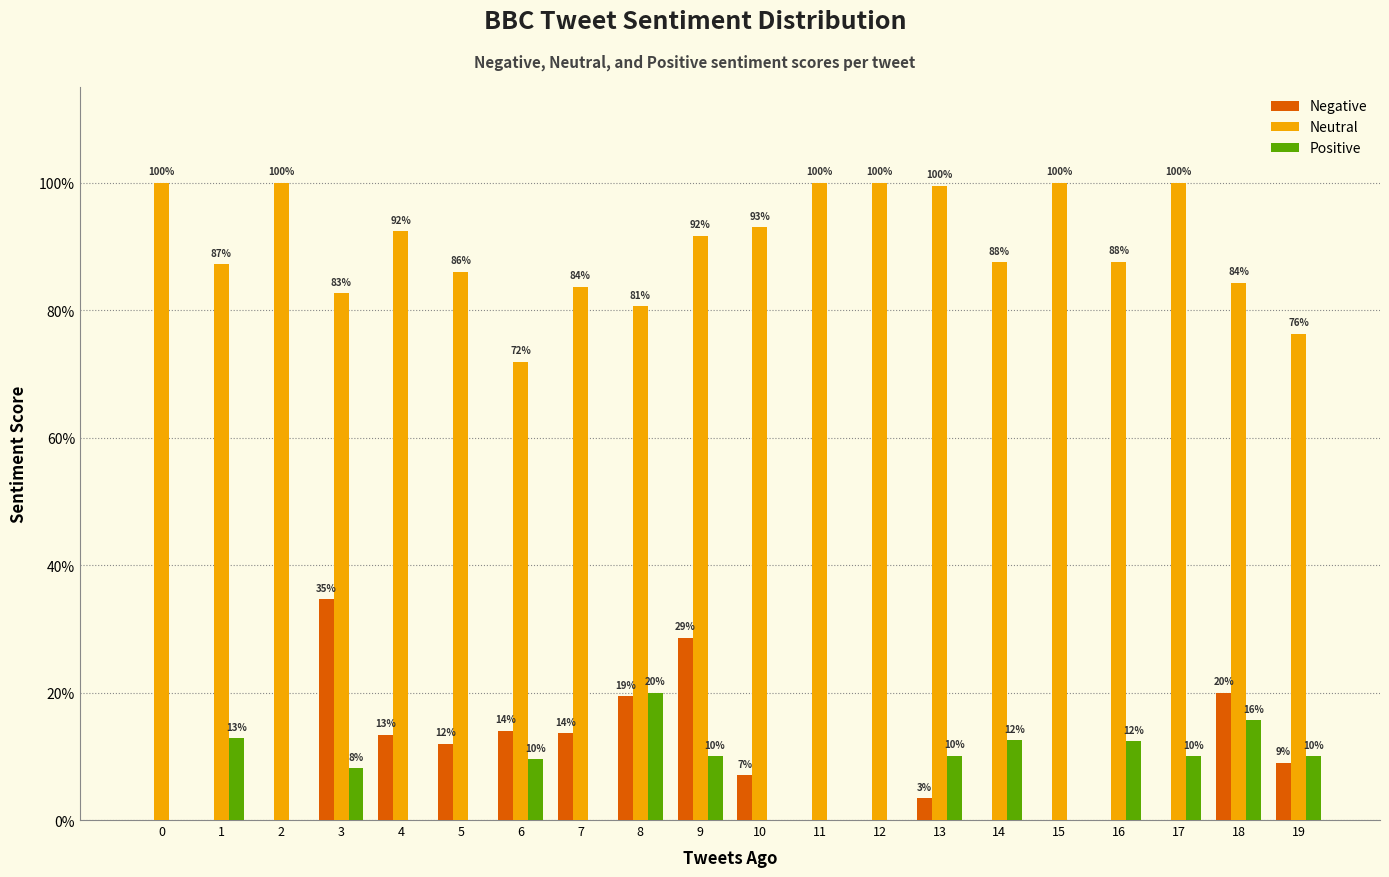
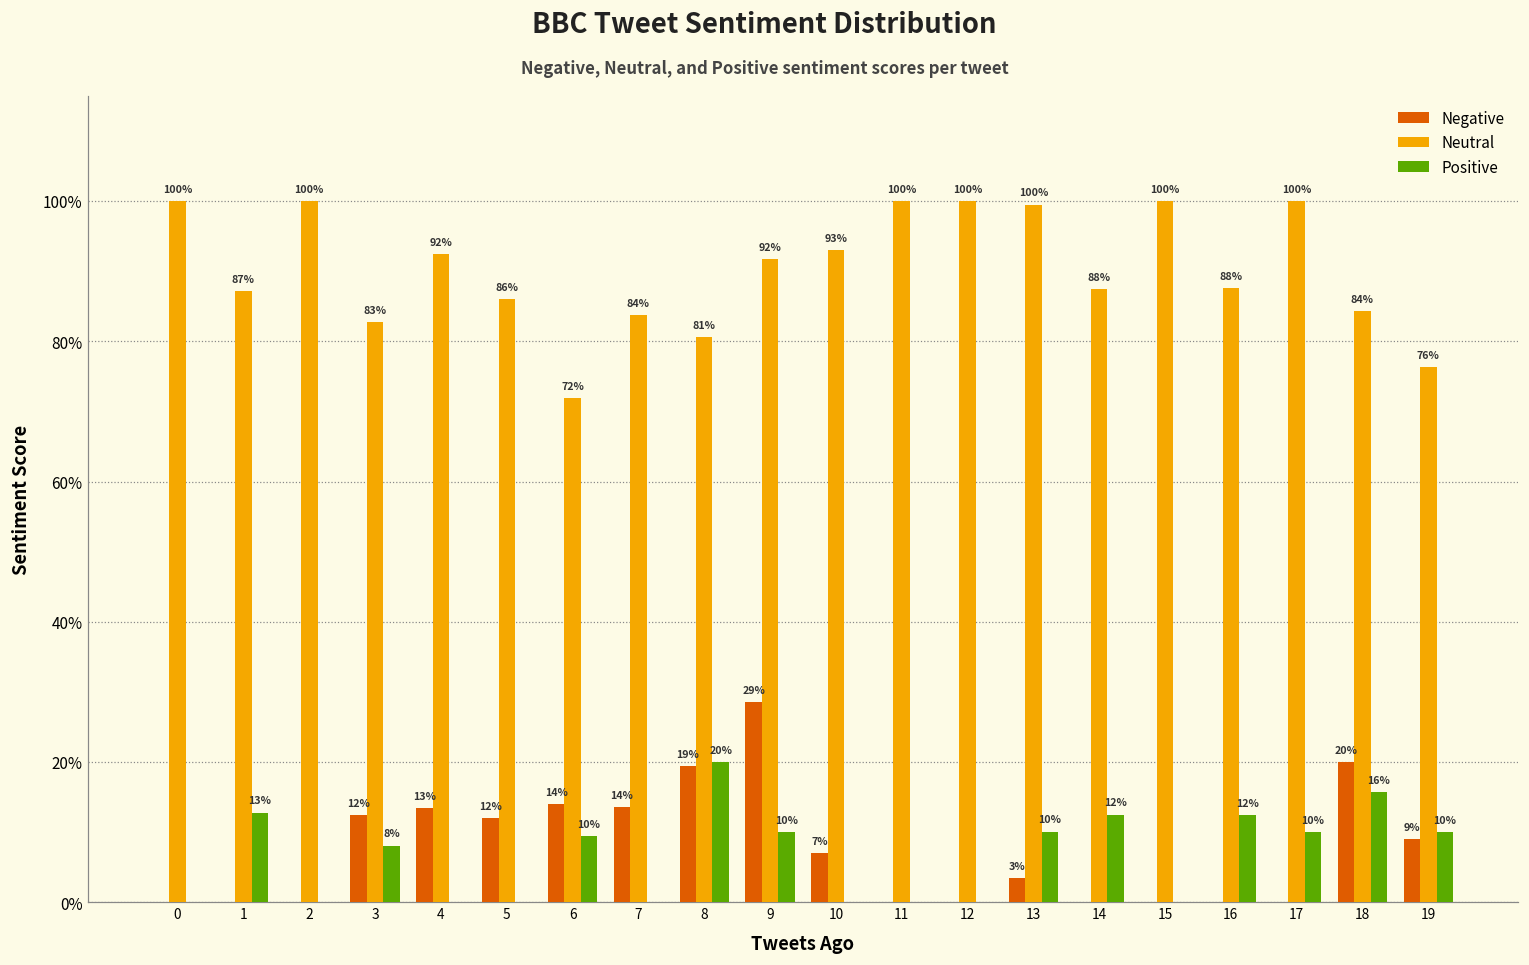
  {
    "Negative": {
-     "3": "35%",
+     "3": "12%",
      "4": "13%",
      "5": "12%",
      "6": "14%",
      "7": "14%",
      "8": "19%",
      "9": "29%",
      "10": "7%",
      "13": "3%",
      "18": "20%",
      "19": "9%"
    },
    "Neutral": {
      "0": "100%",
      "1": "87%",
      "2": "100%",
      "3": "83%",
      "4": "92%",
      "5": "86%",
      "6": "72%",
      "7": "84%",
      "8": "81%",
      "9": "92%",
      "10": "93%",
      "11": "100%",
      "12": "100%",
      "13": "100%",
      "14": "88%",
      "15": "100%",
      "16": "88%",
      "17": "100%",
      "18": "84%",
      "19": "76%"
    },
    "Positive": {
      "1": "13%",
      "3": "8%",
      "6": "10%",
      "8": "20%",
      "9": "10%",
      "13": "10%",
      "14": "12%",
      "16": "12%",
      "17": "10%",
      "18": "16%",
      "19": "10%"
    }
  }
